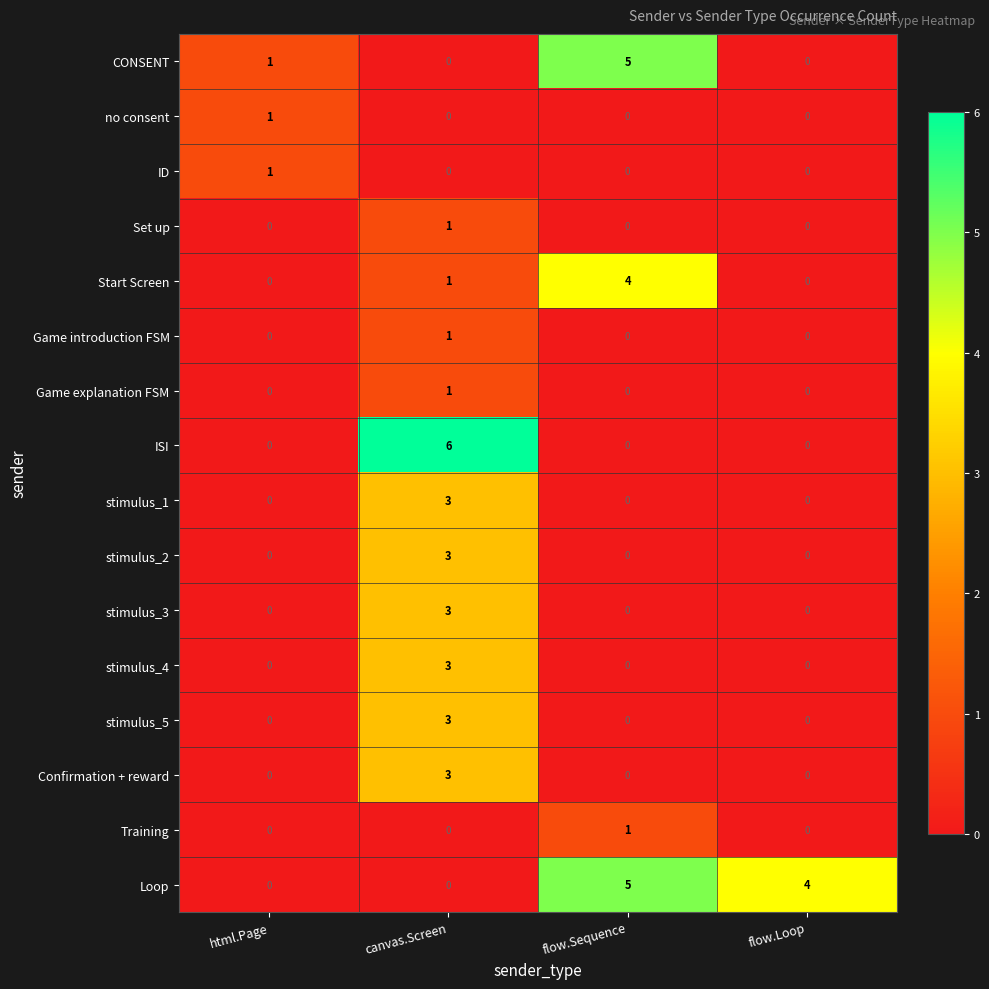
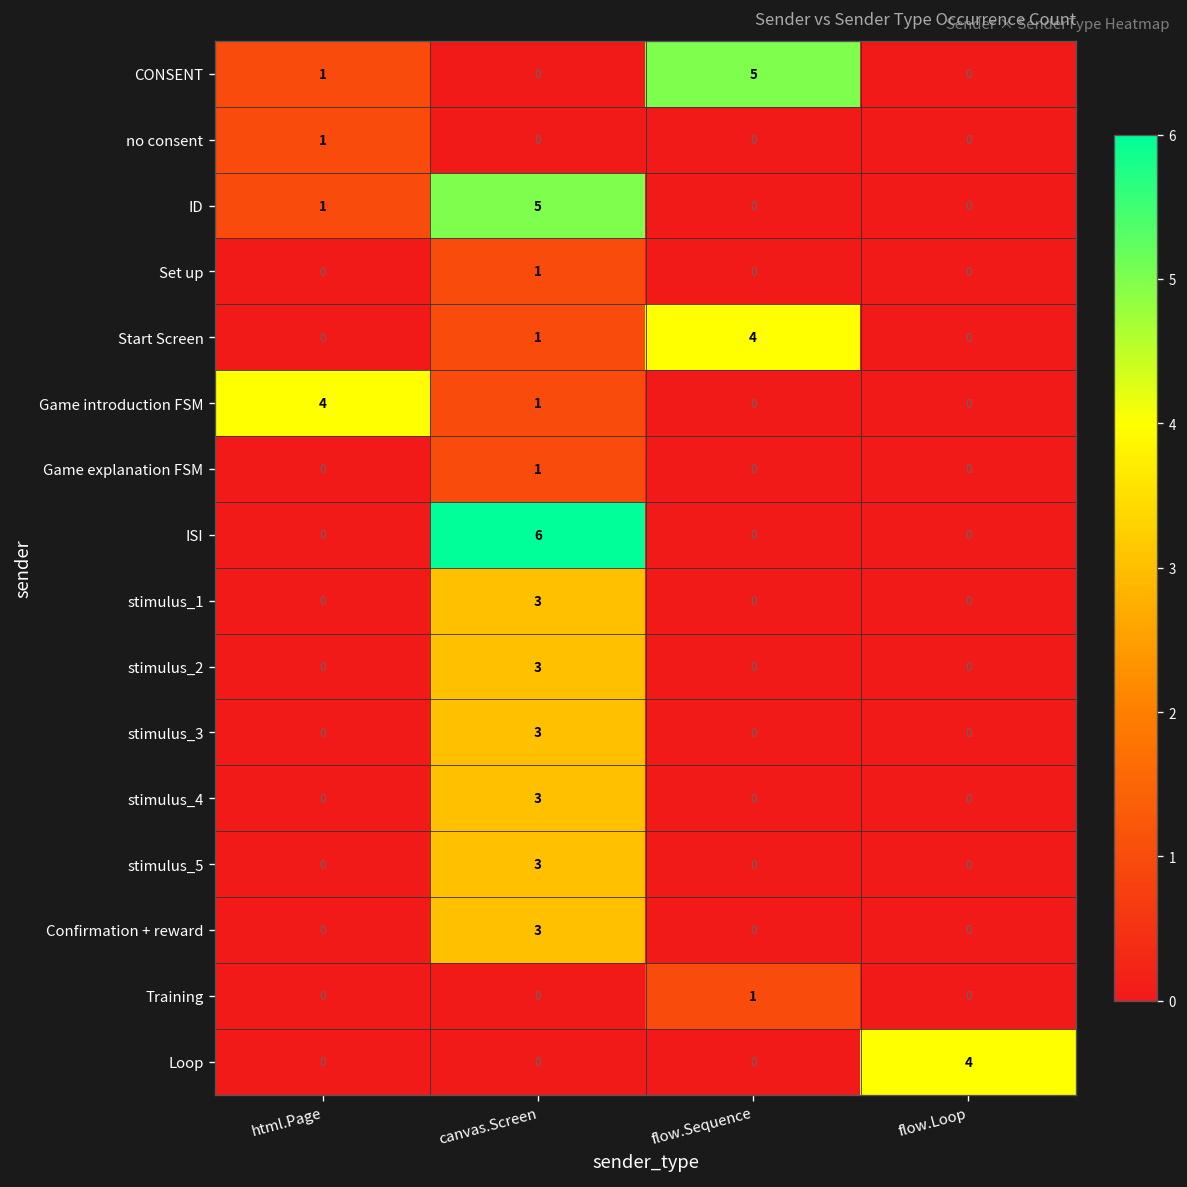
  {
    "CONSENT": {
      "html.Page": 1,
      "canvas.Screen": 0,
      "flow.Sequence": 5,
      "flow.Loop": 0
    },
    "no consent": {
      "html.Page": 1,
      "canvas.Screen": 0,
      "flow.Sequence": 0,
      "flow.Loop": 0
    },
    "ID": {
      "html.Page": 1,
-     "canvas.Screen": 0,
+     "canvas.Screen": 5,
      "flow.Sequence": 0,
      "flow.Loop": 0
    },
    "Set up": {
      "html.Page": 0,
      "canvas.Screen": 1,
      "flow.Sequence": 0,
      "flow.Loop": 0
    },
    "Start Screen": {
      "html.Page": 0,
      "canvas.Screen": 1,
      "flow.Sequence": 4,
      "flow.Loop": 0
    },
    "Game introduction FSM": {
-     "html.Page": 0,
+     "html.Page": 4,
      "canvas.Screen": 1,
      "flow.Sequence": 0,
      "flow.Loop": 0
    },
    "Game explanation FSM": {
      "html.Page": 0,
      "canvas.Screen": 1,
      "flow.Sequence": 0,
      "flow.Loop": 0
    },
    "ISI": {
      "html.Page": 0,
      "canvas.Screen": 6,
      "flow.Sequence": 0,
      "flow.Loop": 0
    },
    "stimulus_1": {
      "html.Page": 0,
      "canvas.Screen": 3,
      "flow.Sequence": 0,
      "flow.Loop": 0
    },
    "stimulus_2": {
      "html.Page": 0,
      "canvas.Screen": 3,
      "flow.Sequence": 0,
      "flow.Loop": 0
    },
    "stimulus_3": {
      "html.Page": 0,
      "canvas.Screen": 3,
      "flow.Sequence": 0,
      "flow.Loop": 0
    },
    "stimulus_4": {
      "html.Page": 0,
      "canvas.Screen": 3,
      "flow.Sequence": 0,
      "flow.Loop": 0
    },
    "stimulus_5": {
      "html.Page": 0,
      "canvas.Screen": 3,
      "flow.Sequence": 0,
      "flow.Loop": 0
    },
    "Confirmation + reward": {
      "html.Page": 0,
      "canvas.Screen": 3,
      "flow.Sequence": 0,
      "flow.Loop": 0
    },
    "Training": {
      "html.Page": 0,
      "canvas.Screen": 0,
      "flow.Sequence": 1,
      "flow.Loop": 0
    },
    "Loop": {
      "html.Page": 0,
      "canvas.Screen": 0,
-     "flow.Sequence": 5,
+     "flow.Sequence": 0,
      "flow.Loop": 4
    }
  }
